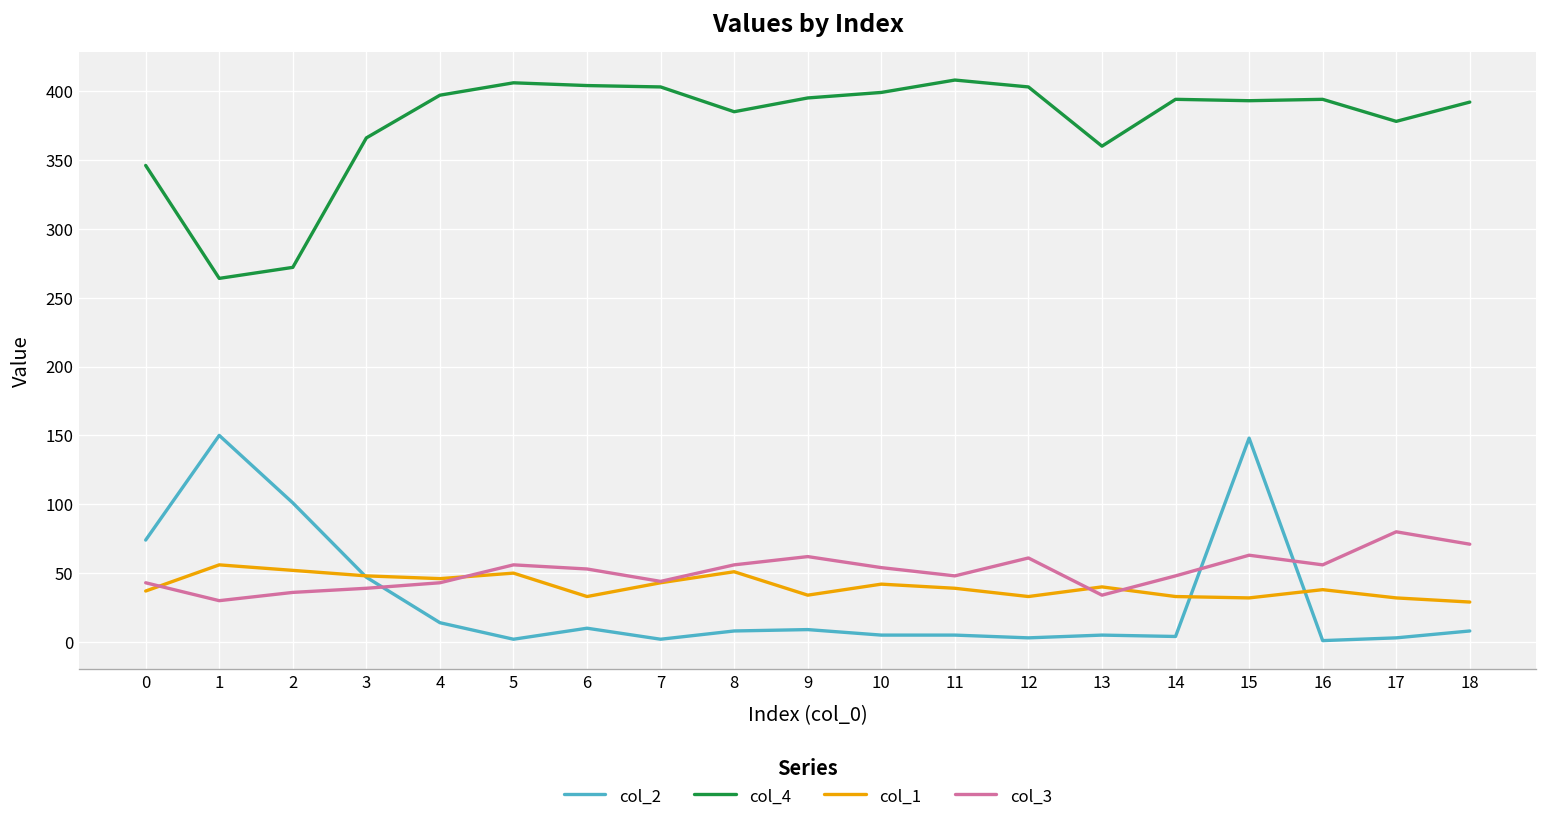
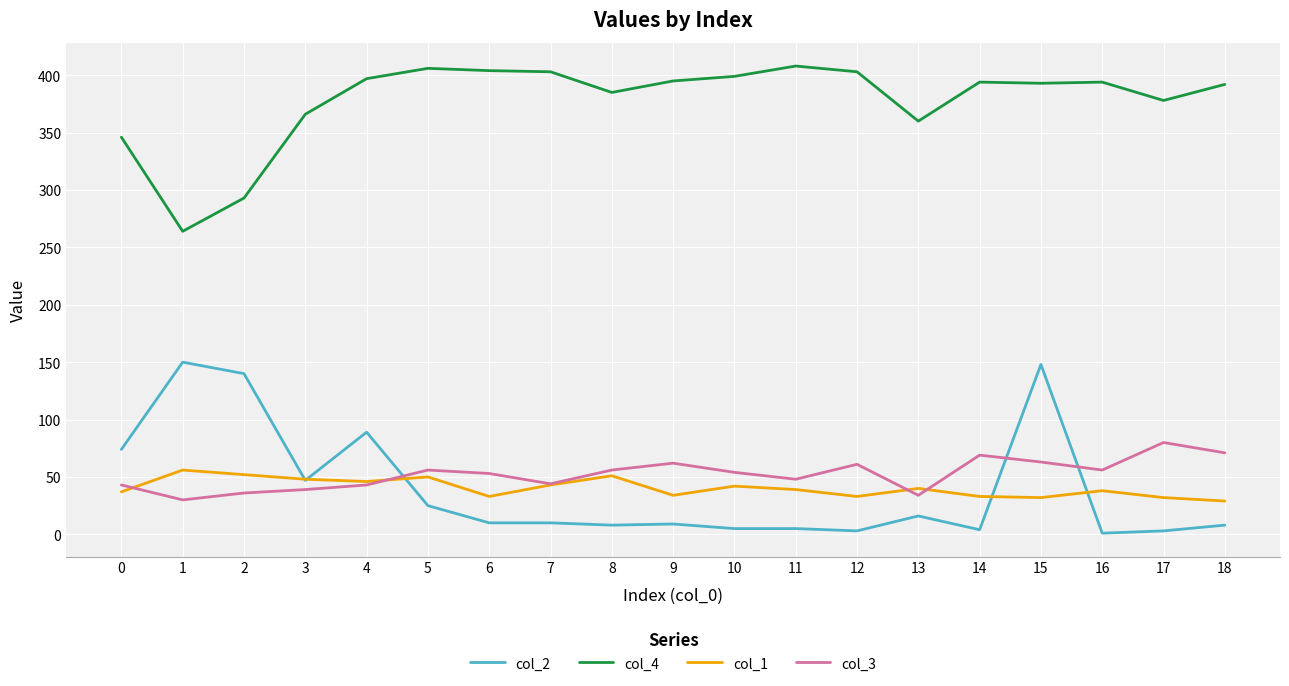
  {
    "col_2": {
      "0": 74,
      "1": 150,
-     "2": 101,
-     "4": 14,
-     "5": 2,
+     "2": 140,
+     "4": 89,
+     "5": 25,
      "6": 10,
-     "7": 2,
+     "7": 10,
      "8": 8,
      "9": 9,
      "10": 5,
      "11": 5,
      "12": 3,
-     "13": 5,
+     "13": 16,
      "14": 4,
      "15": 148,
      "16": 1,
      "17": 3,
      "18": 8
    },
    "col_4": {
      "0": 346,
      "1": 264,
-     "2": 272,
+     "2": 293,
      "3": 366,
      "4": 397,
      "5": 406,
      "6": 404,
      "7": 403,
      "8": 385,
      "9": 395,
      "10": 399,
      "11": 408,
      "12": 403,
      "13": 360,
      "14": 394,
      "15": 393,
      "16": 394,
      "17": 378,
      "18": 392
    },
    "col_1": {
      "0": 37,
      "1": 56,
      "2": 52,
      "4": 46,
      "5": 50,
      "6": 33,
      "8": 51,
      "9": 34,
      "10": 42,
      "11": 39,
      "12": 33,
      "13": 40,
      "14": 33,
      "15": 32,
      "16": 38,
      "17": 32,
      "18": 29
    },
    "col_3": {
      "0": 43,
      "1": 30,
      "2": 36,
      "3": 39,
      "4": 43,
      "5": 56,
      "6": 53,
      "8": 56,
      "9": 62,
      "10": 54,
      "11": 48,
      "12": 61,
      "13": 34,
-     "14": 48,
+     "14": 69,
      "15": 63,
      "16": 56,
      "17": 80,
      "18": 71
    }
  }
